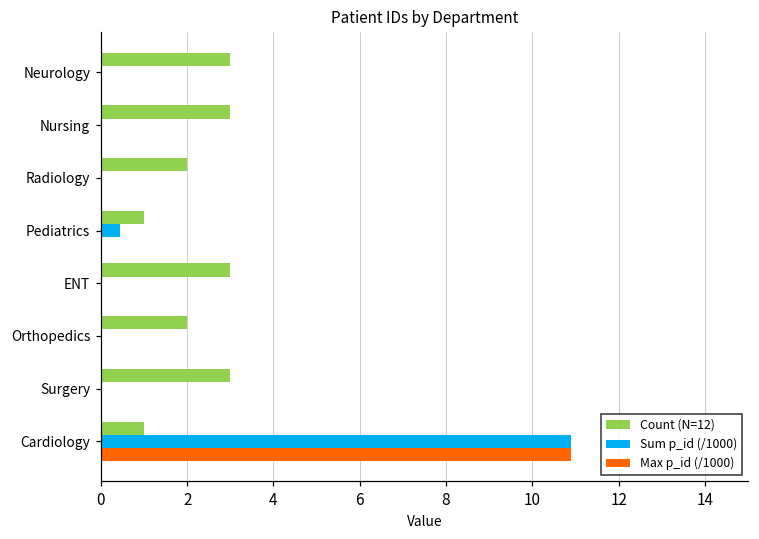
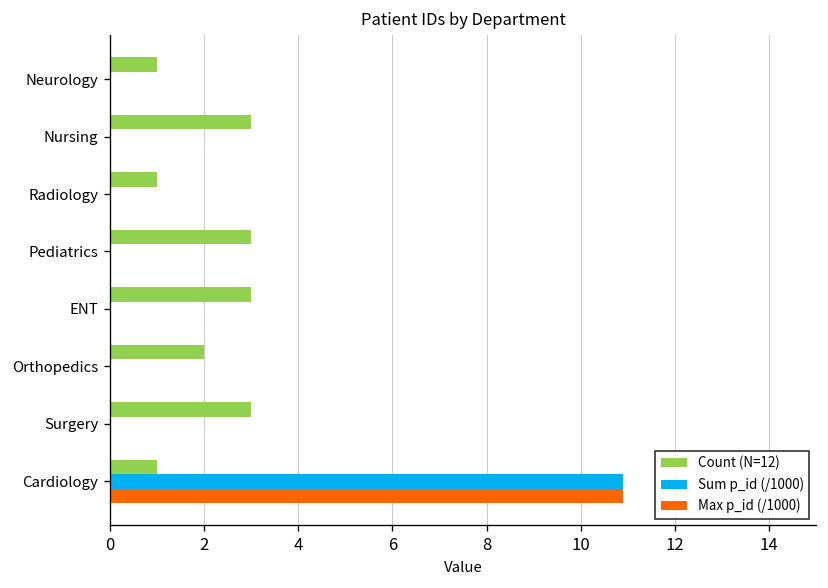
  {
    "Count (N=12)": {
-     "Neurology": 3,
+     "Neurology": 1,
      "Nursing": 3,
-     "Radiology": 2,
-     "Pediatrics": 1,
+     "Radiology": 1,
+     "Pediatrics": 3,
      "ENT": 3,
      "Orthopedics": 2,
      "Surgery": 3,
      "Cardiology": 1
    },
    "Sum p_id (/1000)": {
-     "Pediatrics": 0.5,
+     "Pediatrics": 0.0,
      "Cardiology": 10.9
    },
    "Max p_id (/1000)": {
      "Cardiology": 10.9
    }
  }
